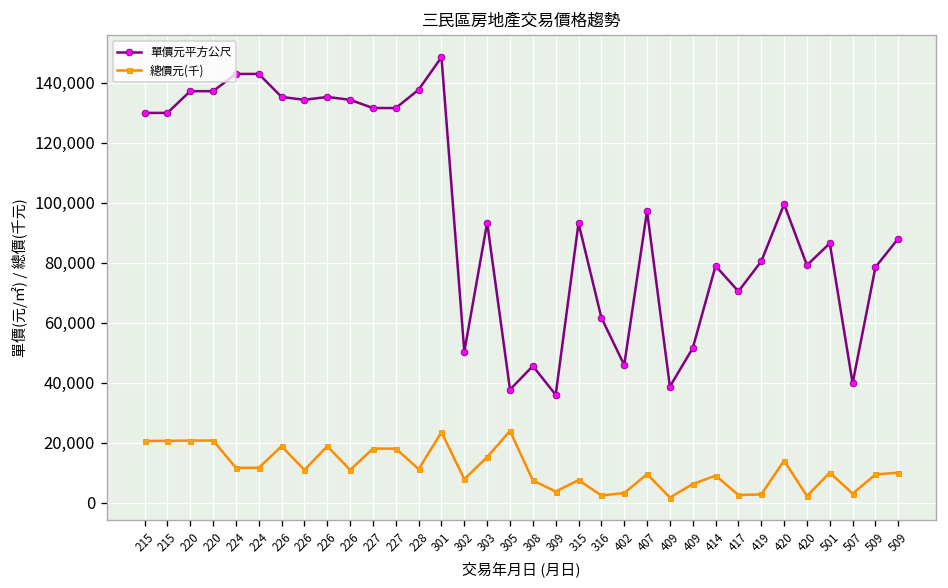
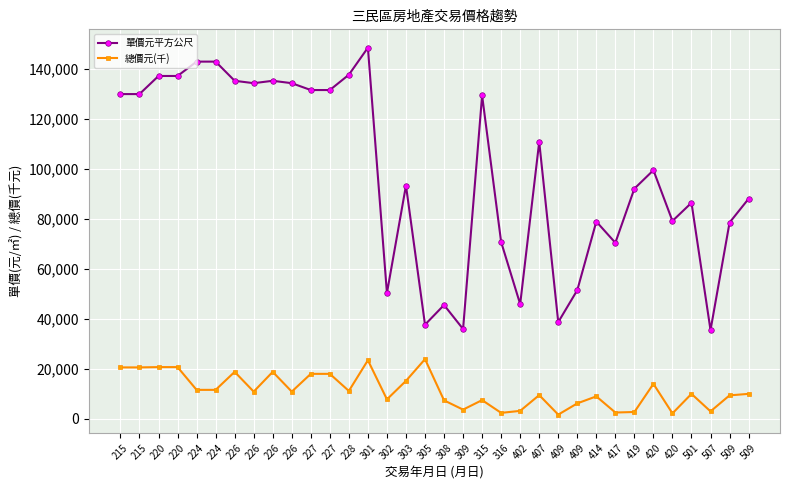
  {
    "單價元平方公尺": {
      "228": "138,000",
      "301": "148,000",
      "302": "50,000",
      "303": "93,000",
      "305": "38,000",
      "308": "46,000",
      "309": "36,000",
-     "315": "93,000",
-     "316": "62,000",
+     "315": "129,000",
+     "316": "71,000",
      "402": "46,000",
-     "407": "97,000",
+     "407": "111,000",
      "414": "79,000",
      "417": "70,000",
-     "419": "80,000",
+     "419": "92,000",
      "501": "86,000",
-     "507": "40,000"
+     "507": "35,000"
    },
    "總價元(千)": {
      "228": "11,000",
      "301": "23,000",
      "302": "8,000",
      "303": "15,000",
      "305": "24,000",
      "308": "7,000",
      "309": "4,000",
      "315": "8,000",
      "316": "2,000",
      "402": "3,000",
      "407": "10,000",
      "414": "9,000",
      "417": "3,000",
      "419": "3,000",
      "501": "10,000",
      "507": "3,000"
    }
  }
